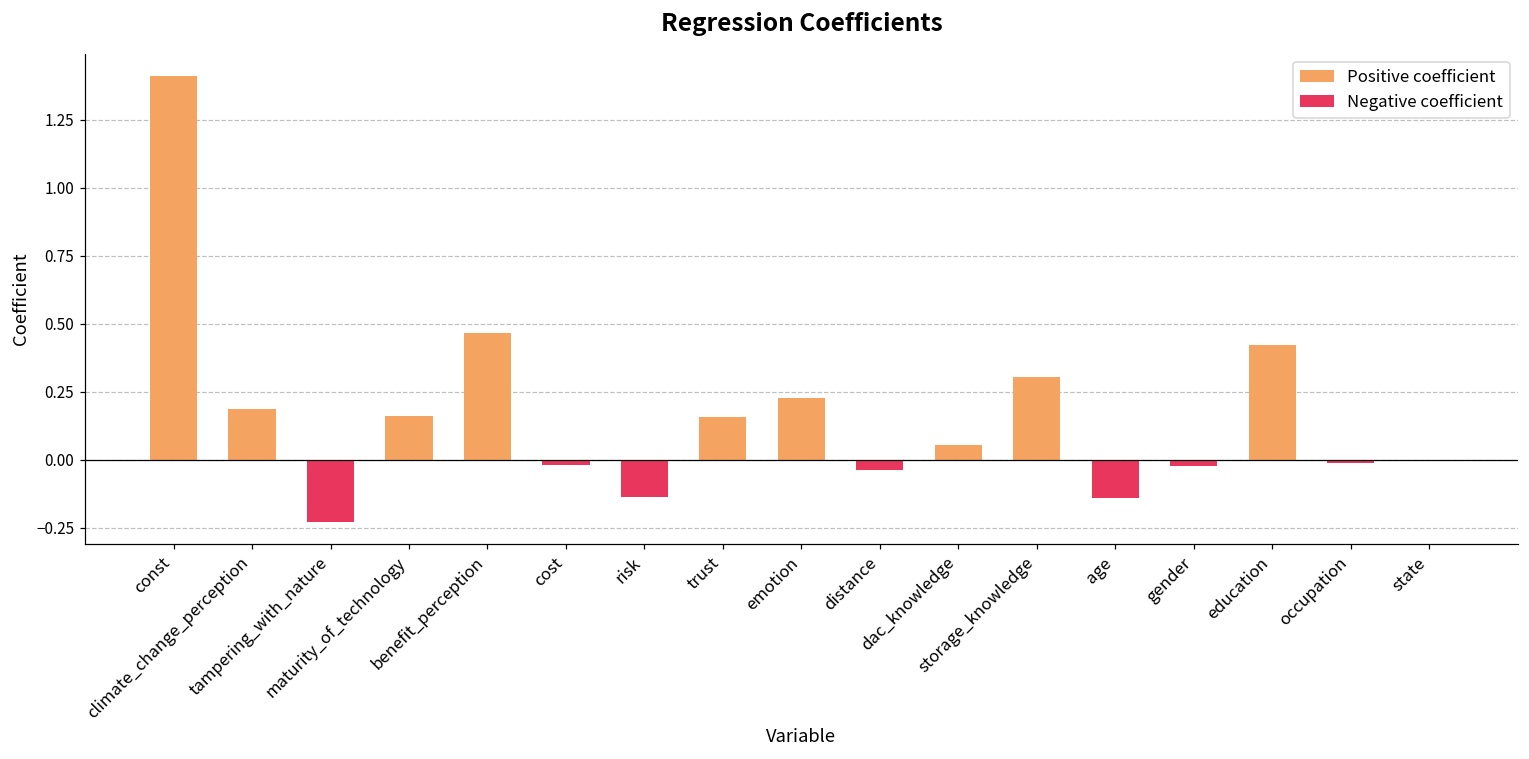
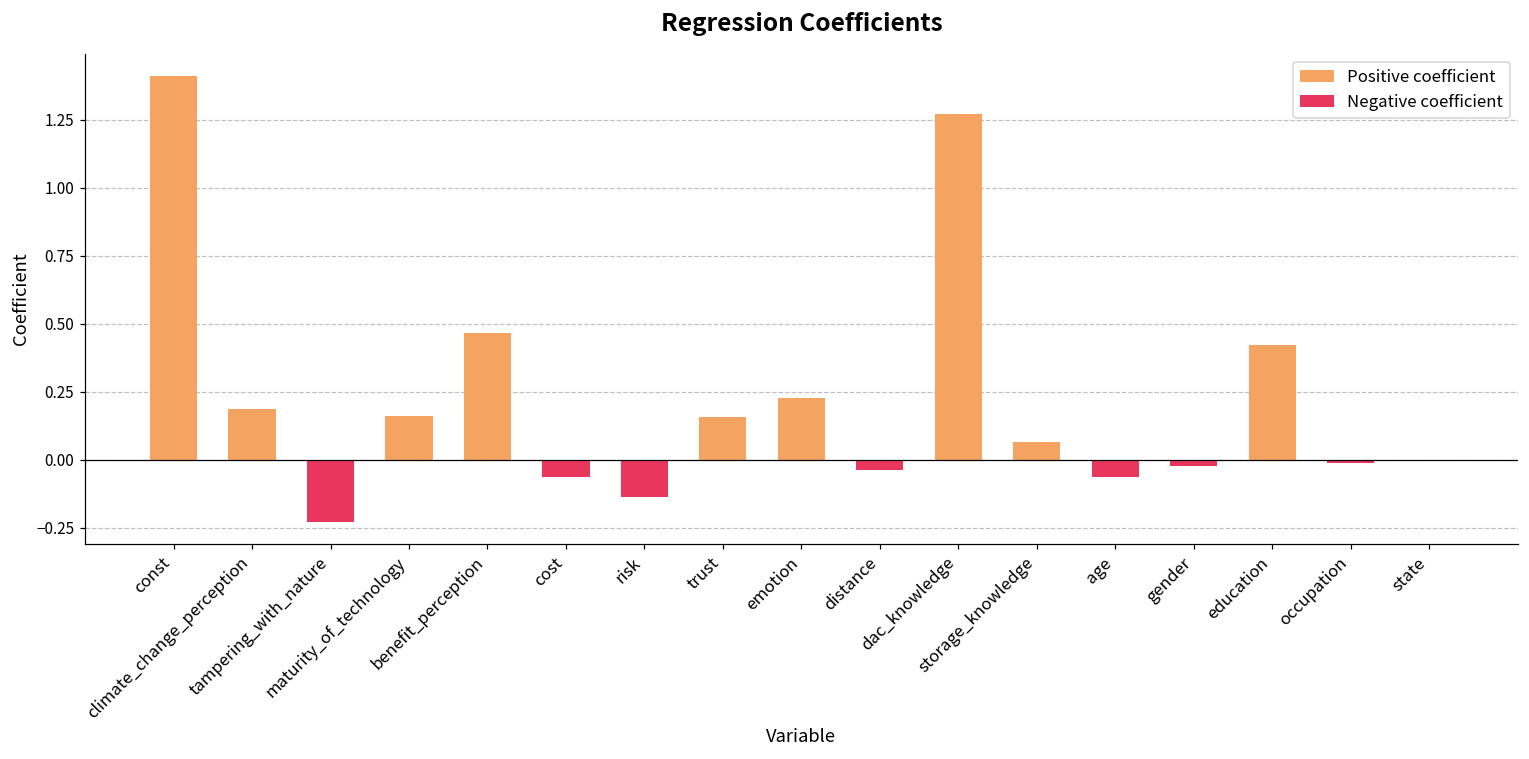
  {
    "Positive coefficient": {
      "const": 1.41,
      "climate_change_perception": 0.19,
      "tampering_with_nature": 0.00,
      "maturity_of_technology": 0.16,
      "benefit_perception": 0.46,
      "cost": 0.00,
      "risk": 0.00,
      "trust": 0.16,
      "emotion": 0.23,
      "distance": 0.00,
-     "dac_knowledge": 0.06,
-     "storage_knowledge": 0.30,
+     "dac_knowledge": 1.27,
+     "storage_knowledge": 0.06,
      "age": 0.00,
      "gender": 0.00,
      "education": 0.42,
      "occupation": 0.00,
      "state": 0.00
    },
    "Negative coefficient": {
      "const": 0.00,
      "climate_change_perception": 0.00,
      "tampering_with_nature": -0.23,
      "maturity_of_technology": 0.00,
      "benefit_perception": 0.00,
-     "cost": -0.02,
+     "cost": -0.06,
      "risk": -0.14,
      "trust": 0.00,
      "emotion": 0.00,
      "distance": -0.04,
      "dac_knowledge": 0.00,
      "storage_knowledge": 0.00,
-     "age": -0.14,
+     "age": -0.06,
      "gender": -0.02,
      "education": 0.00,
      "occupation": -0.01
    }
  }
